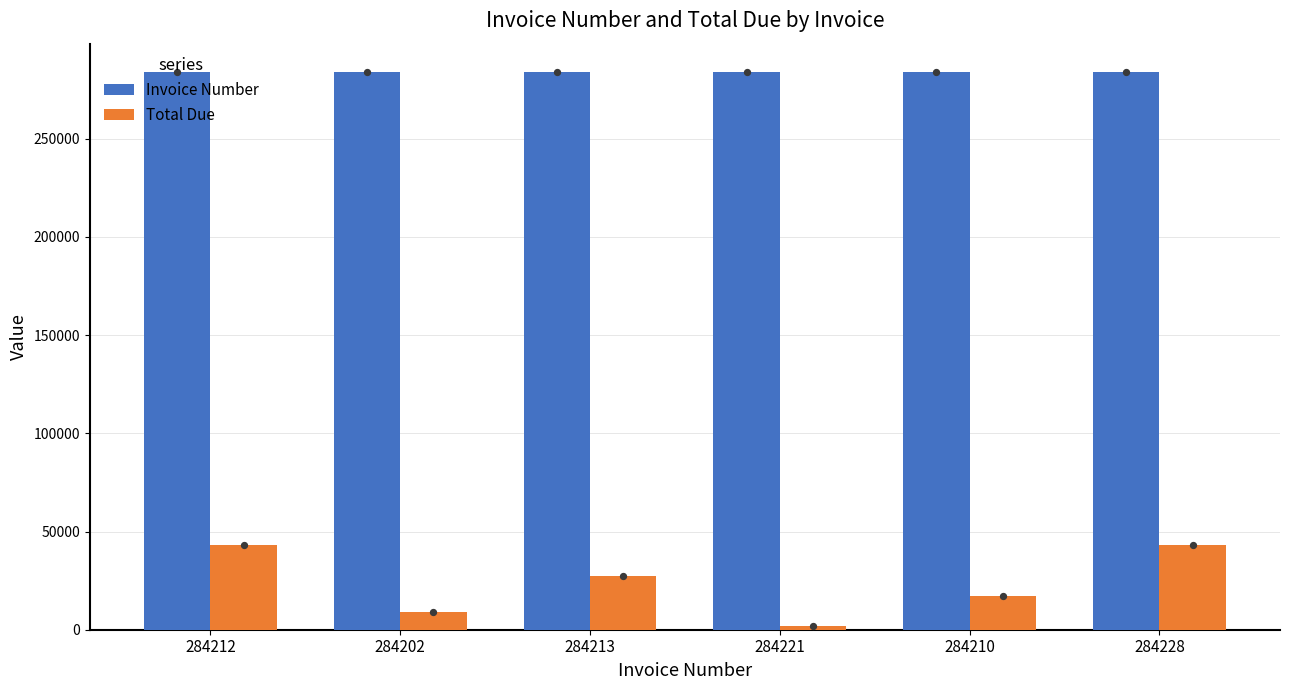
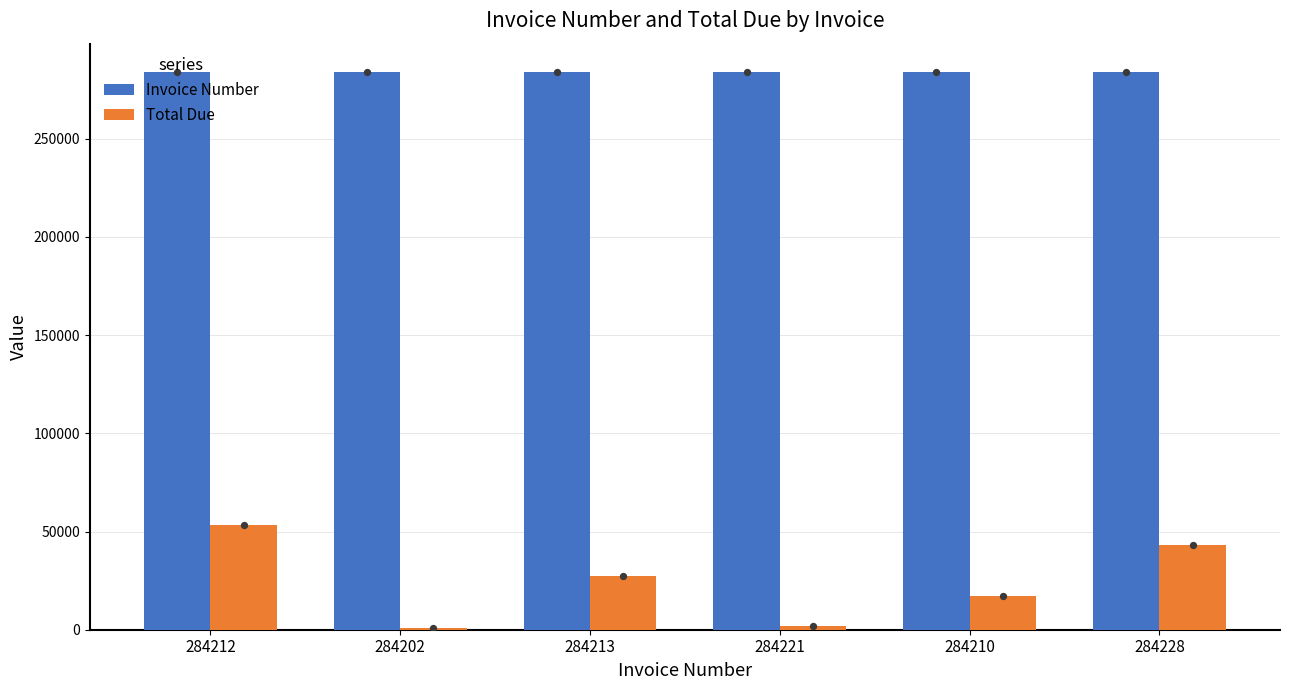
  {
    "Invoice Number": {
      "284212": 284000,
      "284202": 284000,
      "284213": 284000,
      "284221": 284000,
      "284210": 284000,
      "284228": 284000
    },
    "Total Due": {
-     "284212": 43000,
-     "284202": 9000,
+     "284212": 53000,
+     "284202": 1000,
      "284213": 27000,
      "284221": 2000,
      "284210": 17000,
      "284228": 43000
    }
  }
